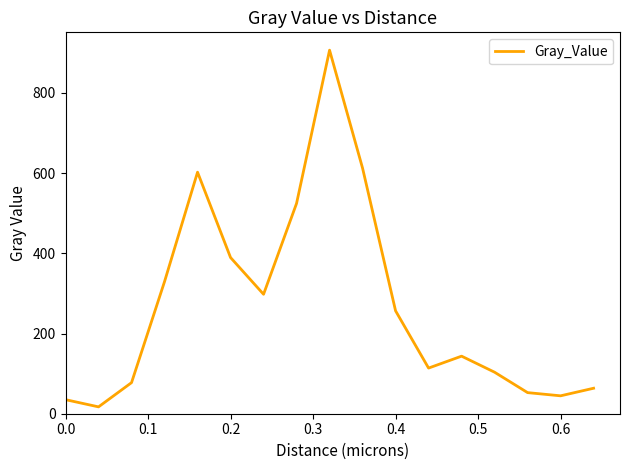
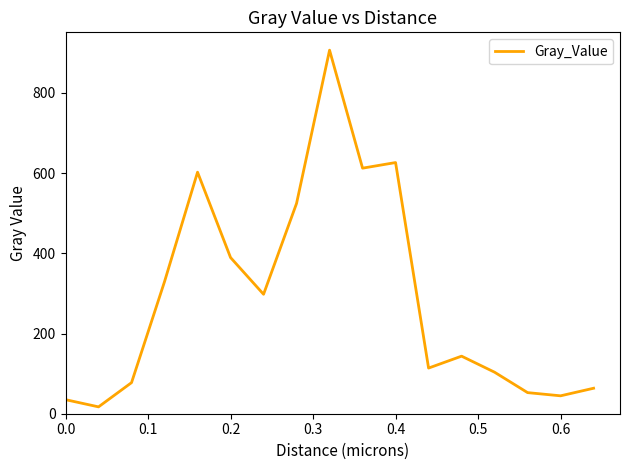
  {
    "0.0": 40,
    "0.2": 390,
-   "0.4": 260,
+   "0.4": 630,
    "0.6": 40
  }
